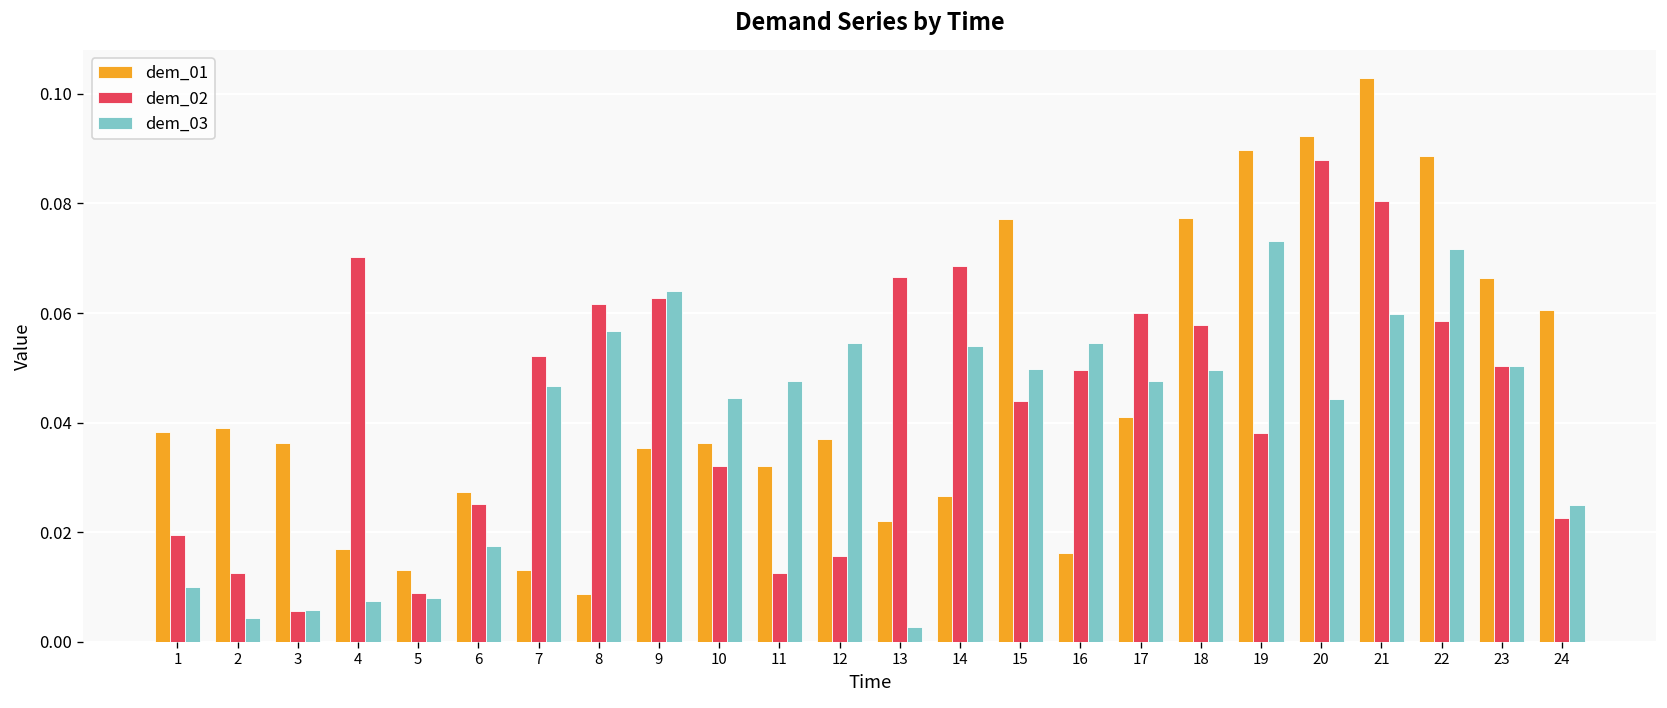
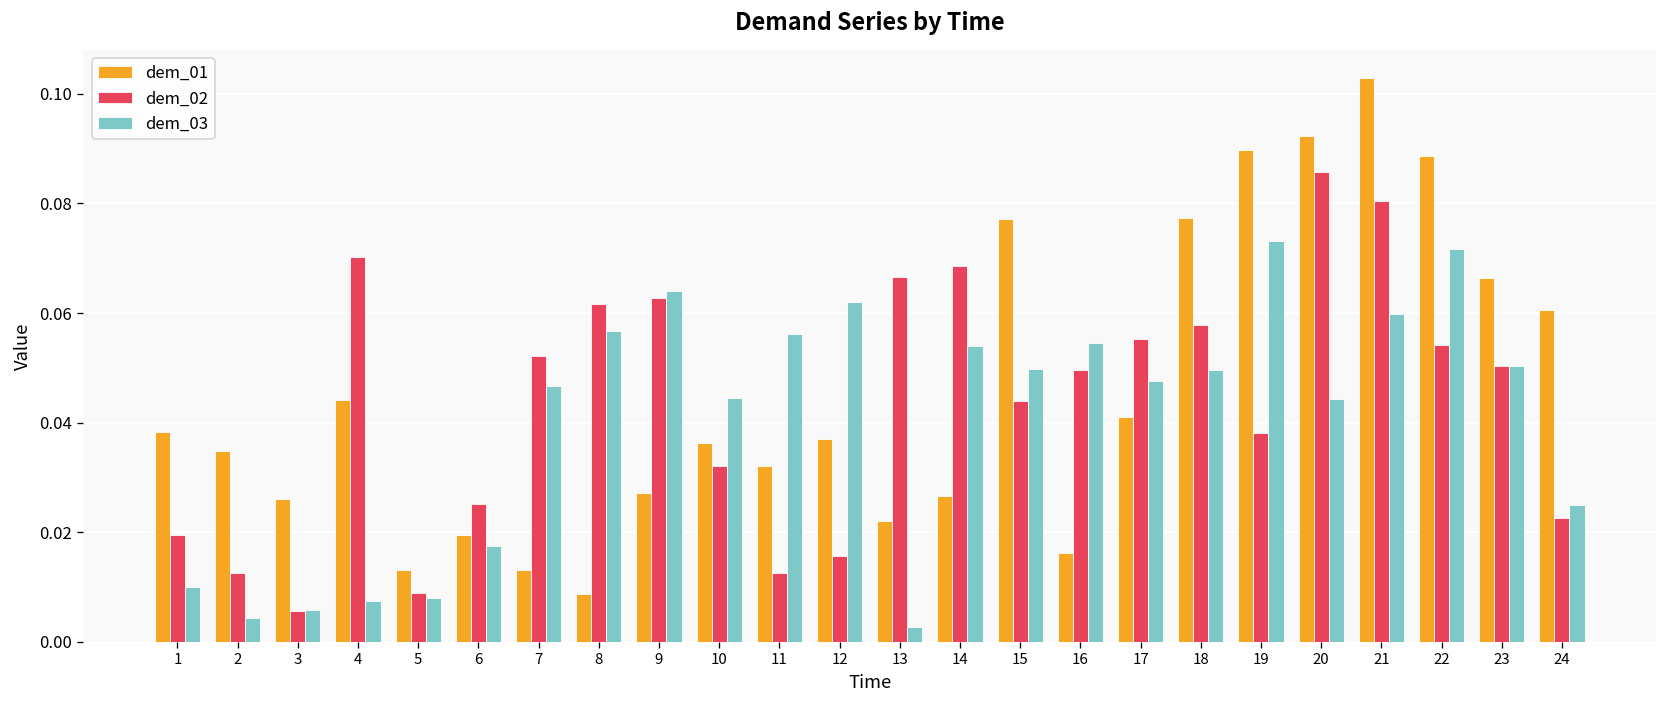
  {
    "dem_01": {
      "1": 0.038,
-     "2": 0.039,
-     "3": 0.036,
-     "4": 0.017,
+     "2": 0.035,
+     "3": 0.026,
+     "4": 0.044,
      "5": 0.013,
-     "6": 0.027,
+     "6": 0.020,
      "7": 0.013,
      "8": 0.009,
-     "9": 0.035,
+     "9": 0.027,
      "10": 0.036,
      "11": 0.032,
      "12": 0.037,
      "13": 0.022,
      "14": 0.027,
      "15": 0.077,
      "16": 0.016,
      "17": 0.041,
      "18": 0.077,
      "19": 0.090,
      "20": 0.092,
      "21": 0.103,
      "22": 0.089,
      "23": 0.066,
      "24": 0.060
    },
    "dem_02": {
      "1": 0.019,
      "2": 0.013,
      "3": 0.006,
      "4": 0.070,
      "5": 0.009,
      "6": 0.025,
      "7": 0.052,
      "8": 0.062,
      "9": 0.063,
      "10": 0.032,
      "11": 0.013,
      "12": 0.016,
      "13": 0.067,
      "14": 0.069,
      "15": 0.044,
      "16": 0.050,
-     "17": 0.060,
+     "17": 0.055,
      "18": 0.058,
      "19": 0.038,
-     "20": 0.088,
+     "20": 0.086,
      "21": 0.080,
-     "22": 0.058,
+     "22": 0.054,
      "23": 0.050,
      "24": 0.023
    },
    "dem_03": {
      "1": 0.010,
      "2": 0.004,
      "3": 0.006,
      "4": 0.007,
      "5": 0.008,
      "6": 0.017,
      "7": 0.047,
      "8": 0.057,
      "9": 0.064,
      "10": 0.044,
-     "11": 0.048,
-     "12": 0.055,
+     "11": 0.056,
+     "12": 0.062,
      "13": 0.003,
      "14": 0.054,
      "15": 0.050,
      "16": 0.055,
      "17": 0.048,
      "18": 0.050,
      "19": 0.073,
      "20": 0.044,
      "21": 0.060,
      "22": 0.072,
      "23": 0.050,
      "24": 0.025
    }
  }
